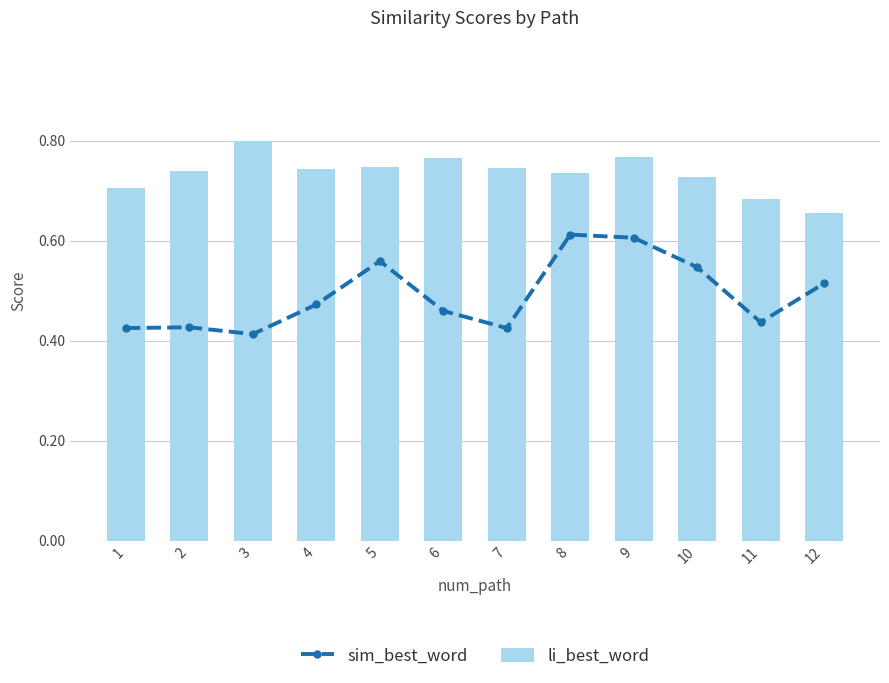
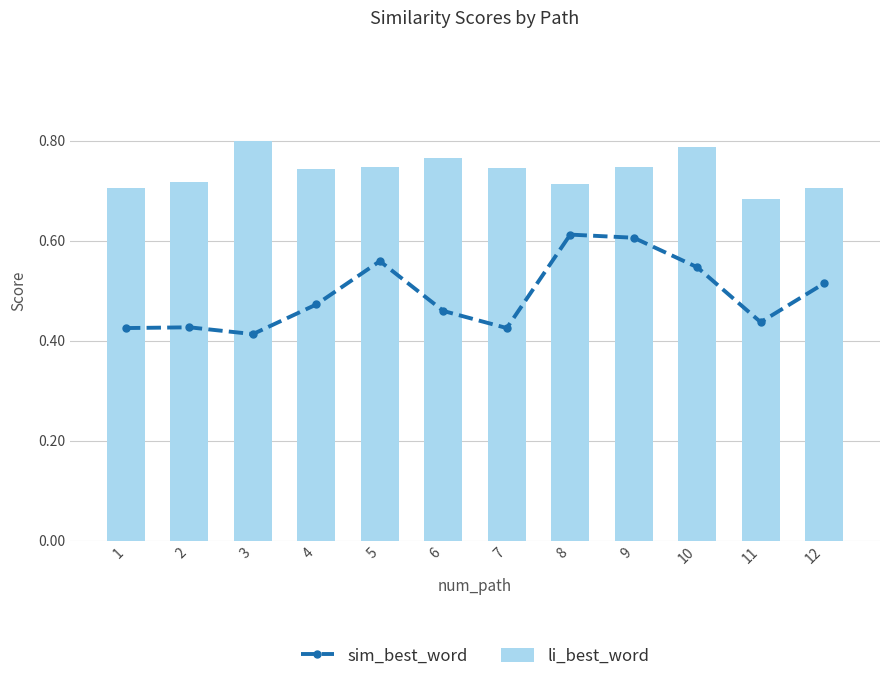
  {
    "sim_best_word": {
      "1": 0.43,
      "2": 0.43,
      "3": 0.41,
      "4": 0.47,
      "5": 0.56,
      "6": 0.46,
      "7": 0.43,
      "8": 0.61,
      "9": 0.61,
      "10": 0.55,
      "11": 0.44,
      "12": 0.51
    },
    "li_best_word": {
      "1": 0.71,
-     "2": 0.74,
+     "2": 0.72,
      "3": 0.80,
      "4": 0.74,
      "5": 0.75,
      "6": 0.76,
      "7": 0.74,
-     "8": 0.73,
-     "9": 0.77,
-     "10": 0.73,
+     "8": 0.71,
+     "9": 0.75,
+     "10": 0.79,
      "11": 0.68,
-     "12": 0.65
+     "12": 0.71
    }
  }
